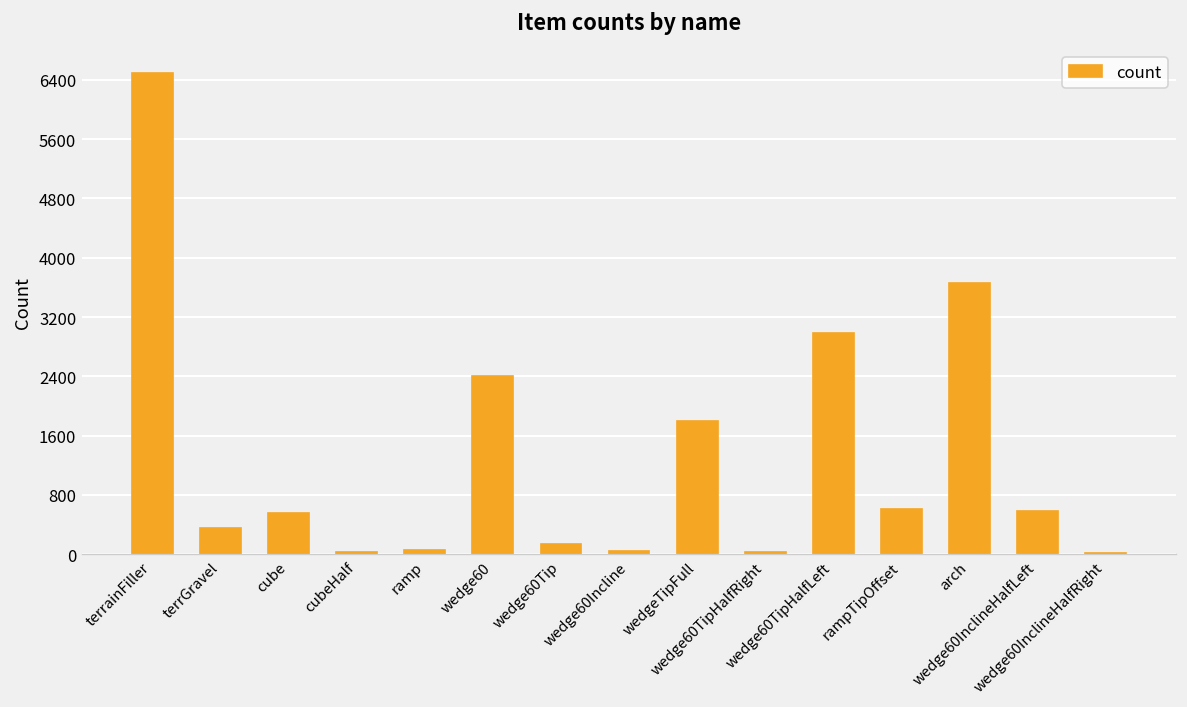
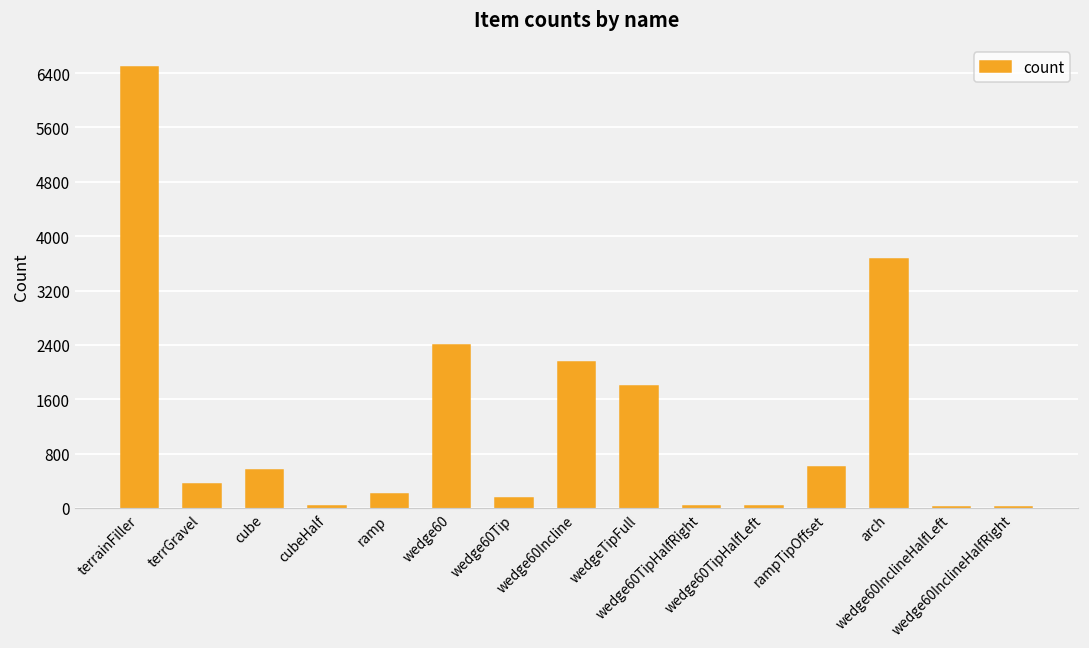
  {
    "terrainFiller": 6500,
    "terrGravel": 400,
    "cube": 600,
-   "ramp": 100,
+   "ramp": 200,
    "wedge60": 2400,
    "wedge60Tip": 100,
-   "wedge60Incline": 0,
+   "wedge60Incline": 2200,
    "wedgeTipFull": 1800,
-   "wedge60TipHalfLeft": 3000,
+   "wedge60TipHalfLeft": 0,
    "rampTipOffset": 600,
    "arch": 3700,
-   "wedge60InclineHalfLeft": 600
+   "wedge60InclineHalfLeft": 0
  }
